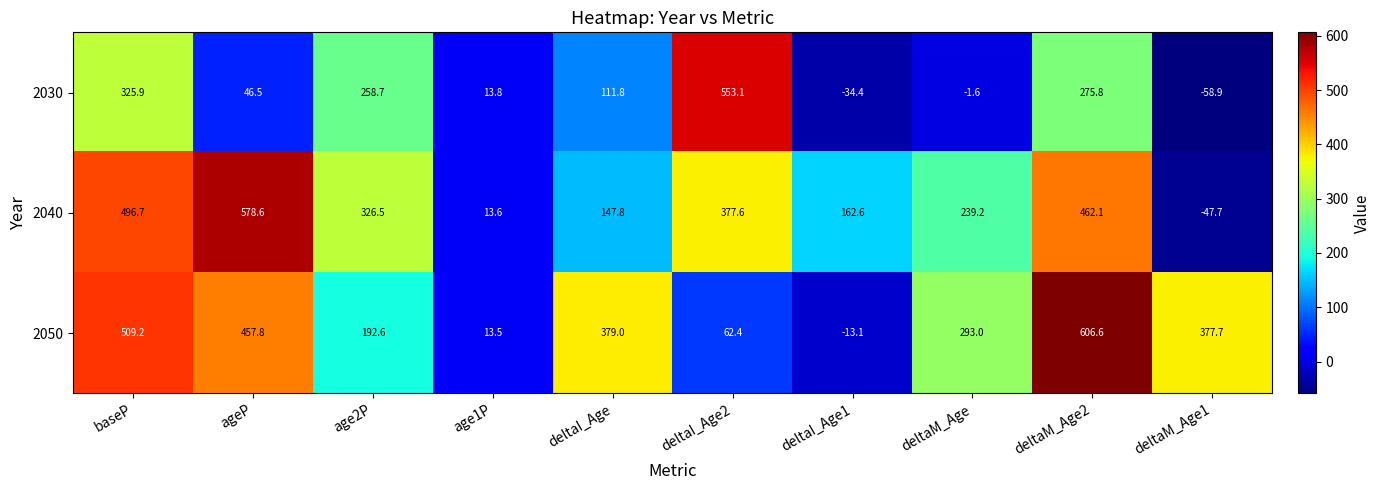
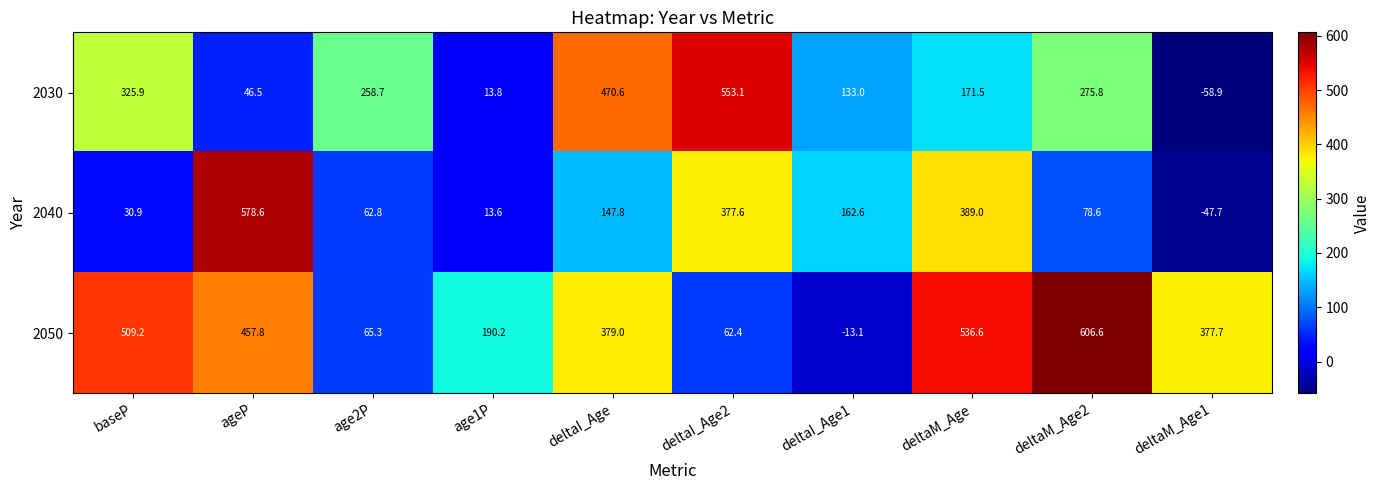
  {
    "2030": {
      "baseP": 325.9,
      "ageP": 46.5,
      "age2P": 258.7,
      "age1P": 13.8,
-     "deltaI_Age": 111.8,
+     "deltaI_Age": 470.6,
      "deltaI_Age2": 553.1,
-     "deltaI_Age1": -34.4,
-     "deltaM_Age": -1.6,
+     "deltaI_Age1": 133.0,
+     "deltaM_Age": 171.5,
      "deltaM_Age2": 275.8,
      "deltaM_Age1": -58.9
    },
    "2040": {
-     "baseP": 496.7,
+     "baseP": 30.9,
      "ageP": 578.6,
-     "age2P": 326.5,
+     "age2P": 62.8,
      "age1P": 13.6,
      "deltaI_Age": 147.8,
      "deltaI_Age2": 377.6,
      "deltaI_Age1": 162.6,
-     "deltaM_Age": 239.2,
-     "deltaM_Age2": 462.1,
+     "deltaM_Age": 389.0,
+     "deltaM_Age2": 78.6,
      "deltaM_Age1": -47.7
    },
    "2050": {
      "baseP": 509.2,
      "ageP": 457.8,
-     "age2P": 192.6,
-     "age1P": 13.5,
+     "age2P": 65.3,
+     "age1P": 190.2,
      "deltaI_Age": 379.0,
      "deltaI_Age2": 62.4,
      "deltaI_Age1": -13.1,
-     "deltaM_Age": 293.0,
+     "deltaM_Age": 536.6,
      "deltaM_Age2": 606.6,
      "deltaM_Age1": 377.7
    }
  }
